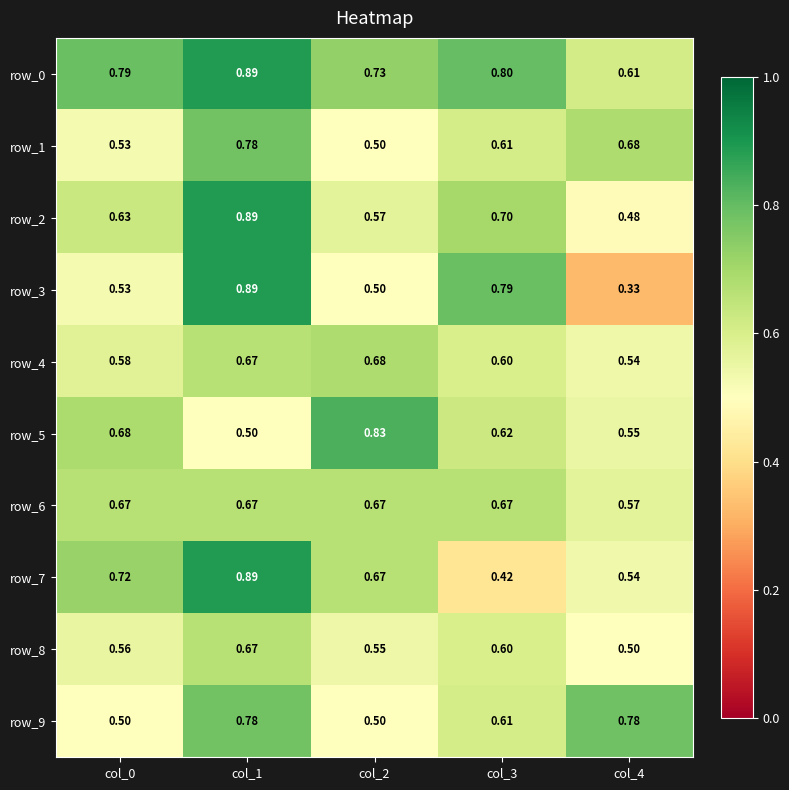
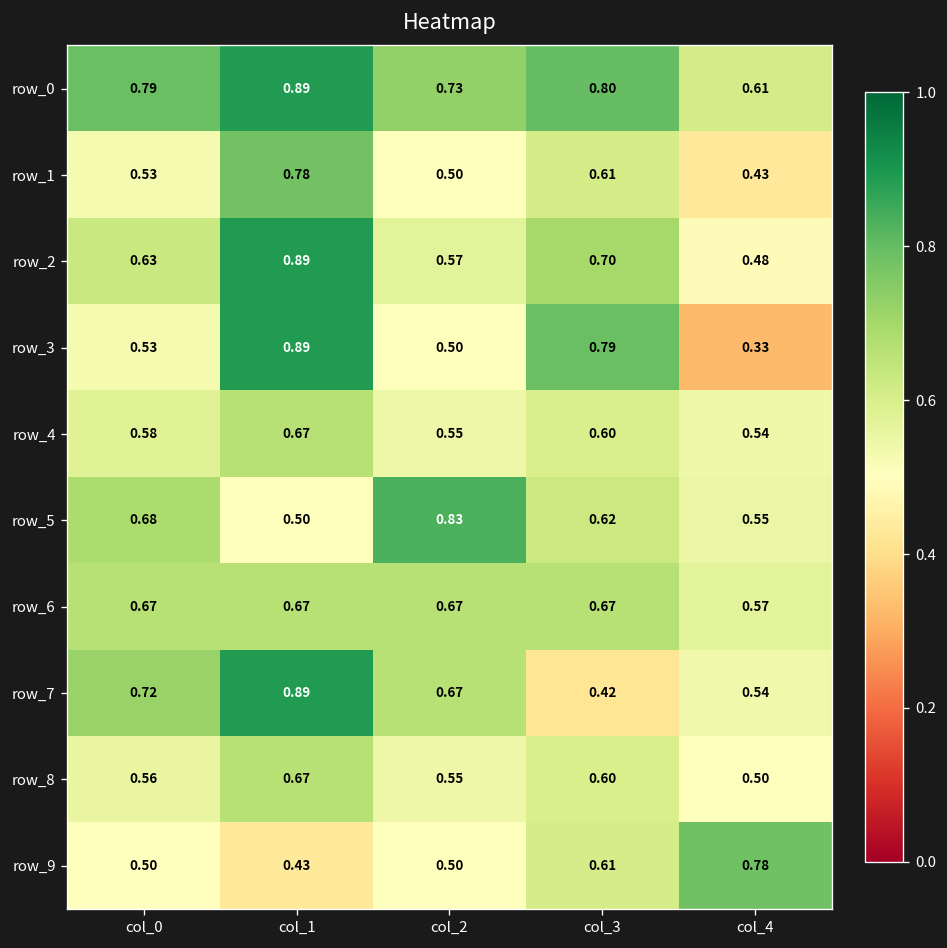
  {
    "row_0": {
      "col_0": 0.79,
      "col_1": 0.89,
      "col_2": 0.73,
      "col_3": 0.80,
      "col_4": 0.61
    },
    "row_1": {
      "col_0": 0.53,
      "col_1": 0.78,
      "col_2": 0.50,
      "col_3": 0.61,
-     "col_4": 0.68
+     "col_4": 0.43
    },
    "row_2": {
      "col_0": 0.63,
      "col_1": 0.89,
      "col_2": 0.57,
      "col_3": 0.70,
      "col_4": 0.48
    },
    "row_3": {
      "col_0": 0.53,
      "col_1": 0.89,
      "col_2": 0.50,
      "col_3": 0.79,
      "col_4": 0.33
    },
    "row_4": {
      "col_0": 0.58,
      "col_1": 0.67,
-     "col_2": 0.68,
+     "col_2": 0.55,
      "col_3": 0.60,
      "col_4": 0.54
    },
    "row_5": {
      "col_0": 0.68,
      "col_1": 0.50,
      "col_2": 0.83,
      "col_3": 0.62,
      "col_4": 0.55
    },
    "row_6": {
      "col_0": 0.67,
      "col_1": 0.67,
      "col_2": 0.67,
      "col_3": 0.67,
      "col_4": 0.57
    },
    "row_7": {
      "col_0": 0.72,
      "col_1": 0.89,
      "col_2": 0.67,
      "col_3": 0.42,
      "col_4": 0.54
    },
    "row_8": {
      "col_0": 0.56,
      "col_1": 0.67,
      "col_2": 0.55,
      "col_3": 0.60,
      "col_4": 0.50
    },
    "row_9": {
      "col_0": 0.50,
-     "col_1": 0.78,
+     "col_1": 0.43,
      "col_2": 0.50,
      "col_3": 0.61,
      "col_4": 0.78
    }
  }
